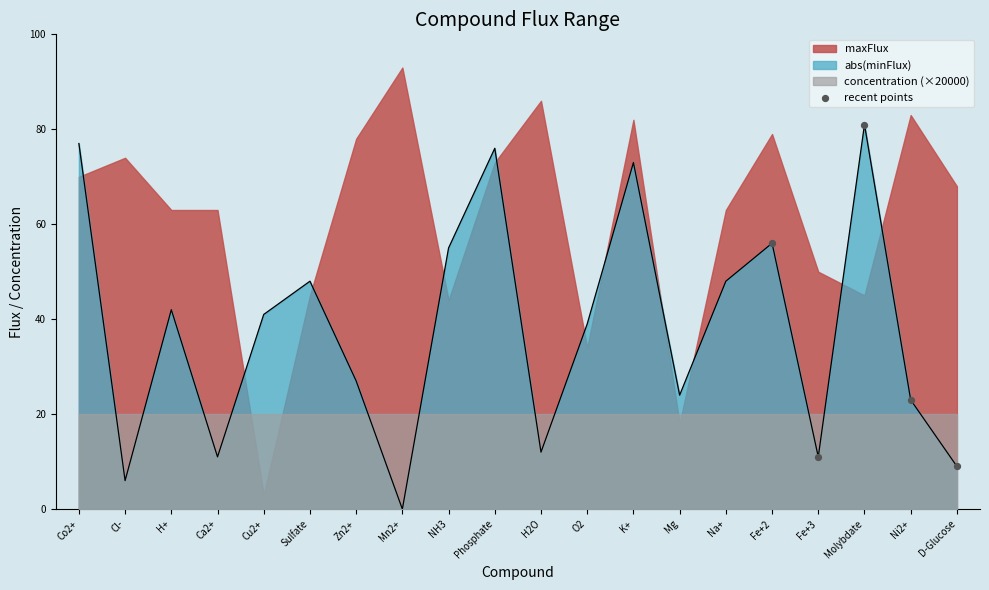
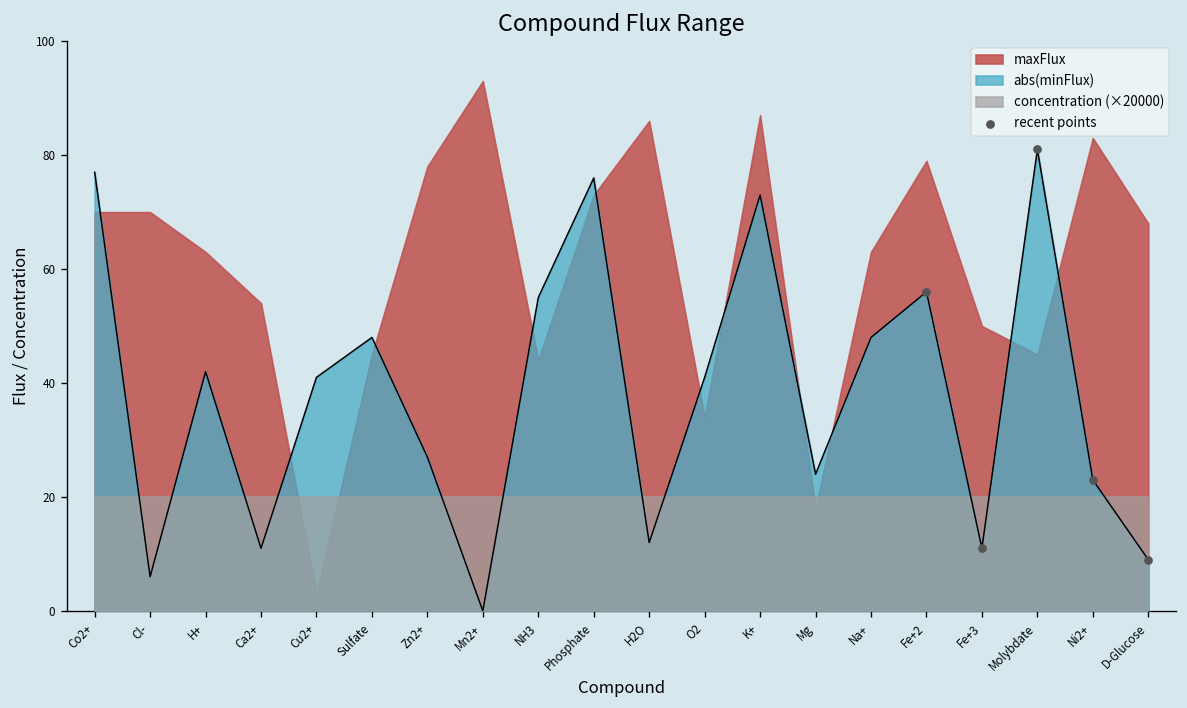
  {
    "maxFlux": {
      "Co2+": 70,
-     "Cl-": 74,
+     "Cl-": 70,
      "H+": 63,
-     "Ca2+": 63,
+     "Ca2+": 54,
      "Cu2+": 3,
      "Sulfate": 45,
      "Zn2+": 78,
      "Mn2+": 93,
      "NH3": 44,
      "Phosphate": 73,
      "H2O": 86,
      "O2": 34,
-     "K+": 82,
+     "K+": 87,
      "Mg": 18,
      "Na+": 63,
      "Fe+2": 79,
      "Fe+3": 50,
      "Molybdate": 45,
      "Ni2+": 83,
      "D-Glucose": 68
    },
    "abs(minFlux)": {
      "Co2+": 77,
      "Cl-": 6,
      "H+": 42,
      "Ca2+": 11,
      "Cu2+": 41,
      "Sulfate": 48,
      "Zn2+": 27,
      "Mn2+": 0,
      "NH3": 55,
      "Phosphate": 76,
      "H2O": 12,
-     "O2": 39,
+     "O2": 41,
      "K+": 73,
      "Mg": 24,
      "Na+": 48
    },
    "concentration (×20000)": {
      "Co2+": 20,
      "Cl-": 20,
      "H+": 20,
      "Ca2+": 20,
      "Cu2+": 20,
      "Sulfate": 20,
      "Zn2+": 20,
      "Mn2+": 20,
      "NH3": 20,
      "Phosphate": 20,
      "H2O": 20,
      "O2": 20,
      "K+": 20,
      "Mg": 20,
      "Na+": 20,
      "Fe+2": 20,
      "Fe+3": 20,
      "Molybdate": 20,
      "Ni2+": 20,
      "D-Glucose": 20
    }
  }
